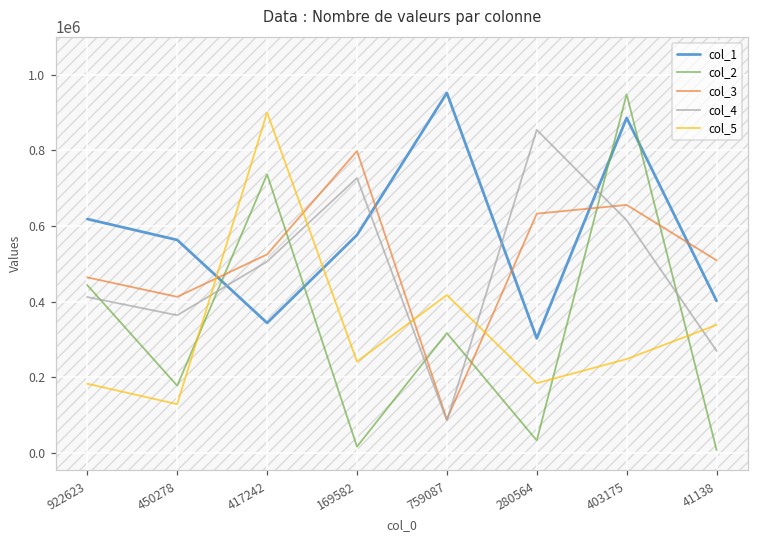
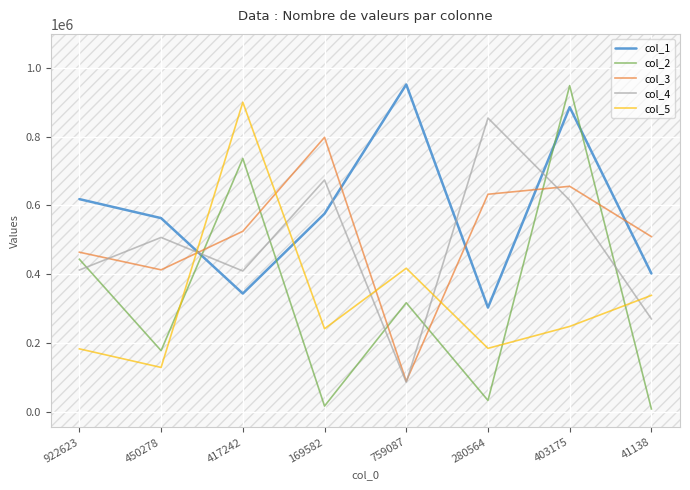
  {
    "col_1": {
      "922623": 620000,
      "450278": 560000,
      "417242": 340000,
      "169582": 580000,
      "759087": 950000,
      "280564": 300000,
      "403175": 890000,
      "41138": 400000
    },
    "col_2": {
      "922623": 440000,
      "450278": 180000,
      "417242": 740000,
      "169582": 20000,
      "759087": 320000,
      "280564": 30000,
      "403175": 950000,
      "41138": 10000
    },
    "col_3": {
      "922623": 460000,
      "450278": 410000,
      "417242": 520000,
      "169582": 800000,
      "280564": 630000,
      "403175": 660000,
      "41138": 510000
    },
    "col_4": {
      "922623": 410000,
-     "450278": 360000,
-     "417242": 510000,
-     "169582": 730000,
+     "450278": 510000,
+     "417242": 410000,
+     "169582": 670000,
      "280564": 850000,
      "403175": 620000,
      "41138": 270000
    },
    "col_5": {
      "922623": 180000,
      "450278": 130000,
      "417242": 900000,
      "169582": 240000,
      "759087": 420000,
      "280564": 180000,
      "403175": 250000,
      "41138": 340000
    }
  }
